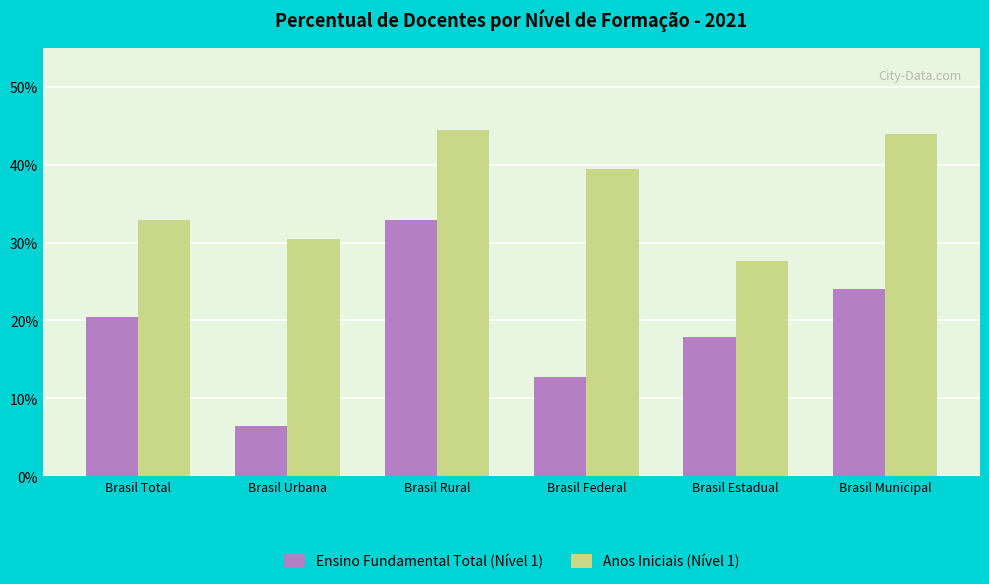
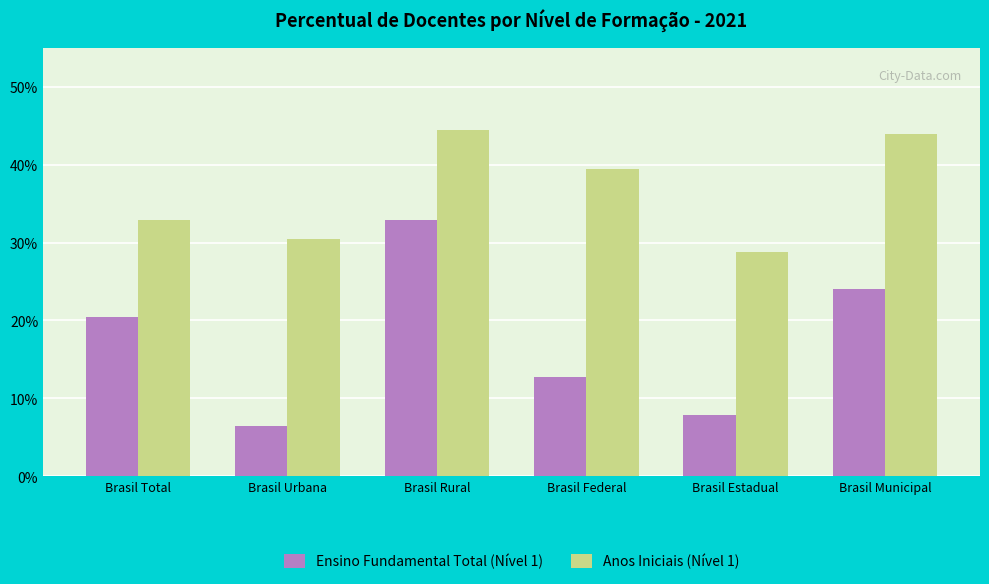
  {
    "Ensino Fundamental Total (Nível 1)": {
      "Brasil Total": "21%",
      "Brasil Urbana": "7%",
      "Brasil Rural": "33%",
      "Brasil Federal": "13%",
-     "Brasil Estadual": "18%",
+     "Brasil Estadual": "8%",
      "Brasil Municipal": "24%"
    },
    "Anos Iniciais (Nível 1)": {
      "Brasil Total": "33%",
      "Brasil Urbana": "31%",
      "Brasil Rural": "45%",
      "Brasil Federal": "39%",
-     "Brasil Estadual": "28%",
+     "Brasil Estadual": "29%",
      "Brasil Municipal": "44%"
    }
  }
